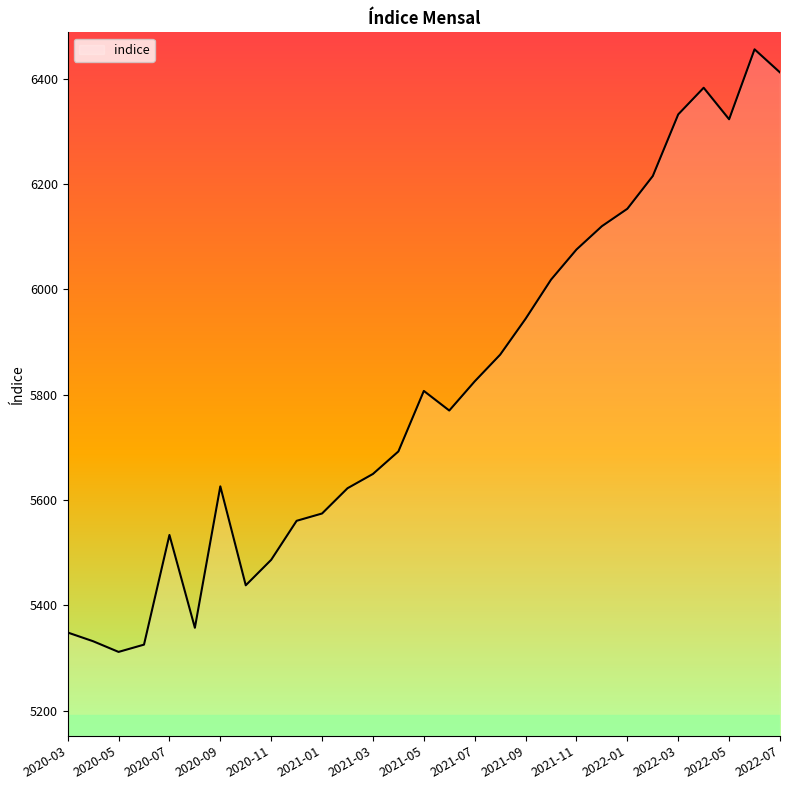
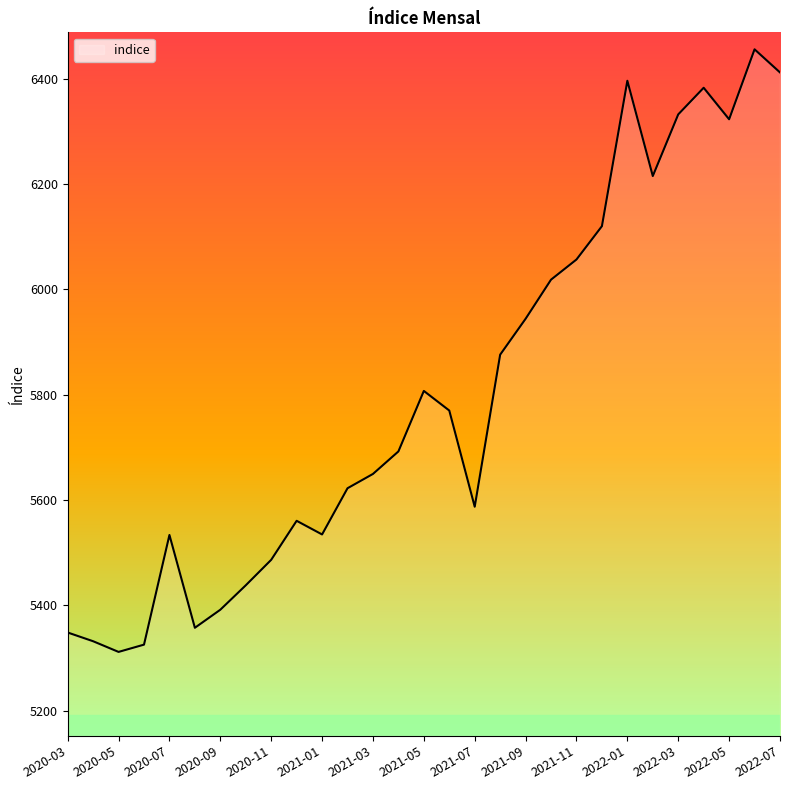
  {
    "2020-03": 5350,
    "2020-05": 5310,
    "2020-07": 5530,
-   "2020-09": 5630,
+   "2020-09": 5390,
    "2020-11": 5490,
-   "2021-01": 5570,
+   "2021-01": 5530,
    "2021-03": 5650,
    "2021-05": 5810,
-   "2021-07": 5830,
+   "2021-07": 5590,
    "2021-09": 5940,
-   "2021-11": 6080,
-   "2022-01": 6150,
+   "2021-11": 6060,
+   "2022-01": 6400,
    "2022-03": 6330,
    "2022-05": 6320,
    "2022-07": 6410
  }
